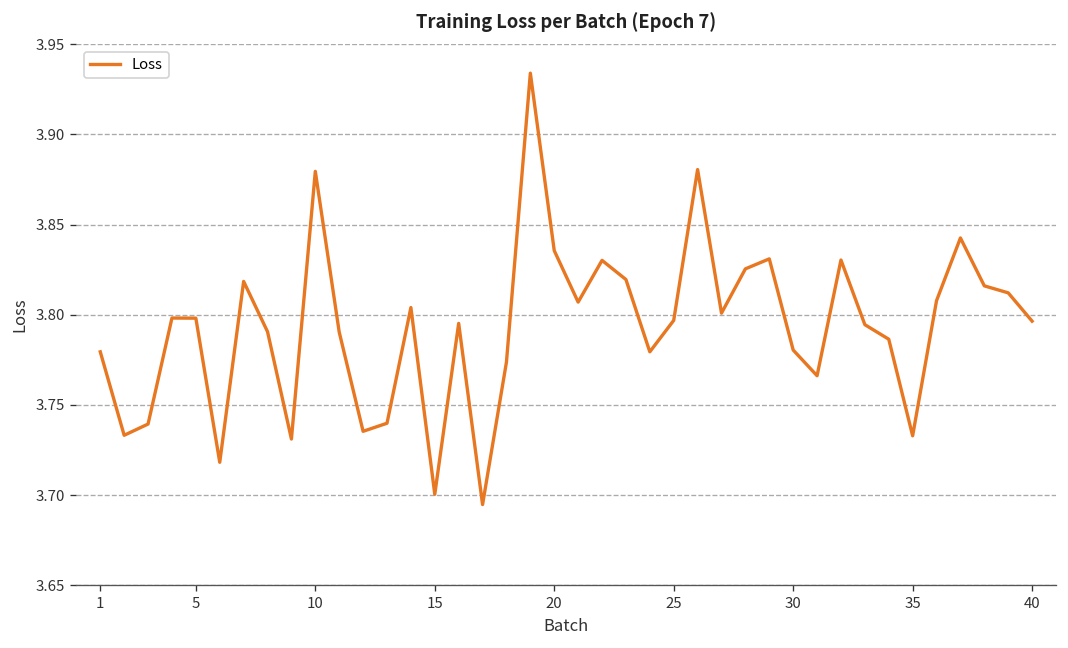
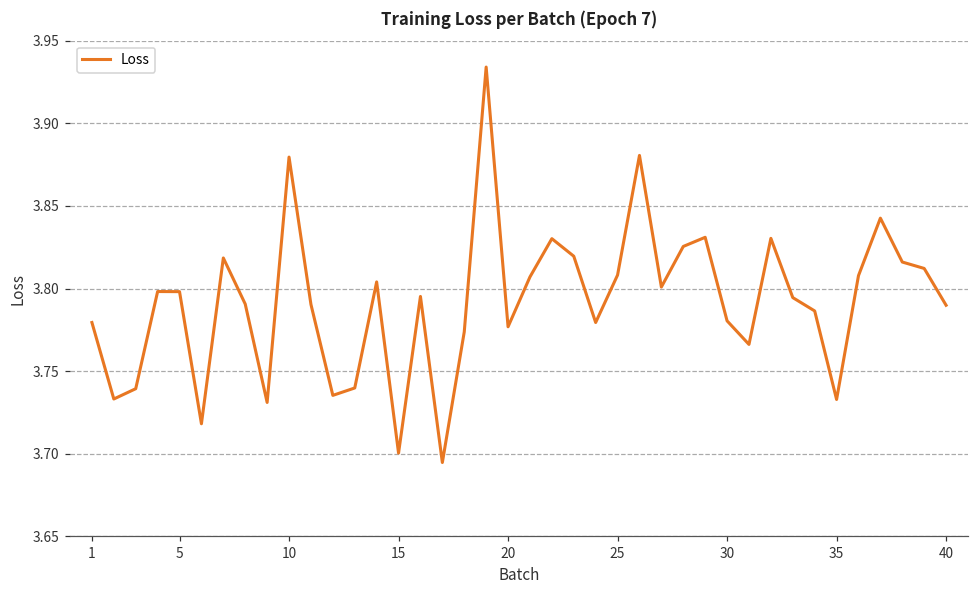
  {
    "1": 3.779,
    "5": 3.798,
    "10": 3.880,
    "15": 3.700,
-   "20": 3.836,
-   "25": 3.797,
+   "20": 3.777,
+   "25": 3.808,
    "30": 3.780,
    "35": 3.733,
-   "40": 3.796
+   "40": 3.790
  }
